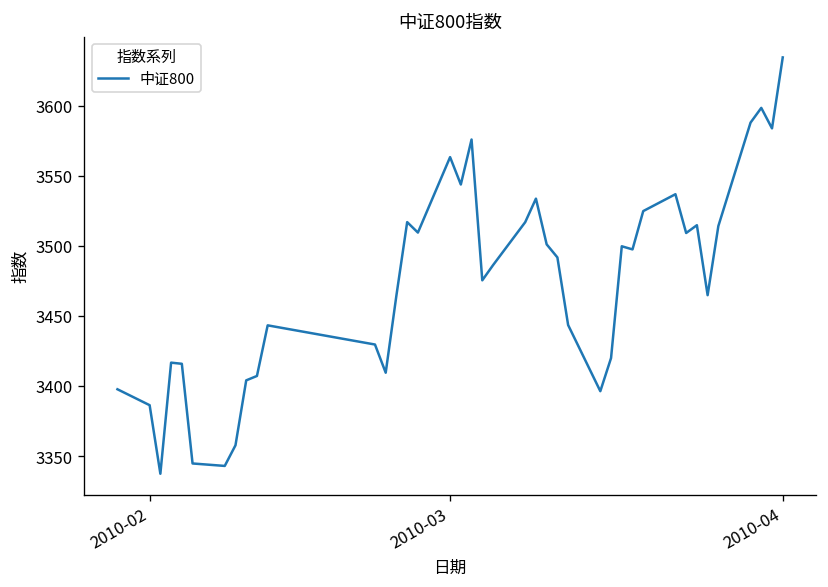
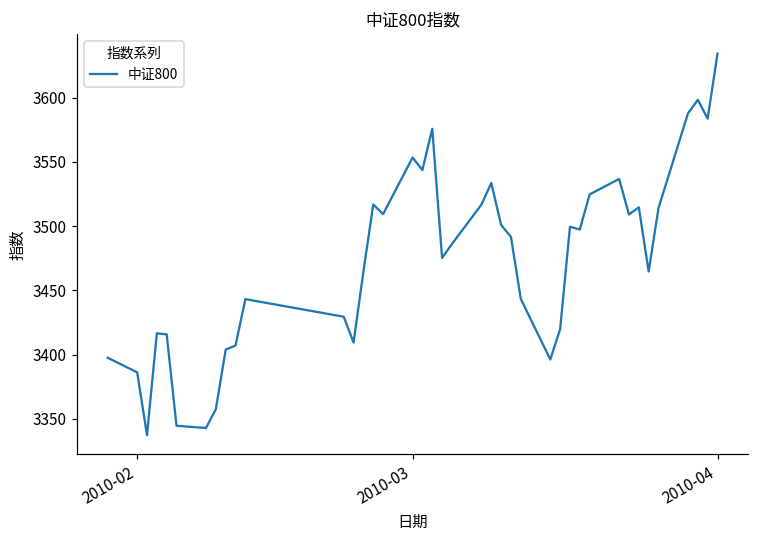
  {
    "2010-02": 3386,
-   "2010-03": 3563,
+   "2010-03": 3553,
    "2010-04": 3634
  }
